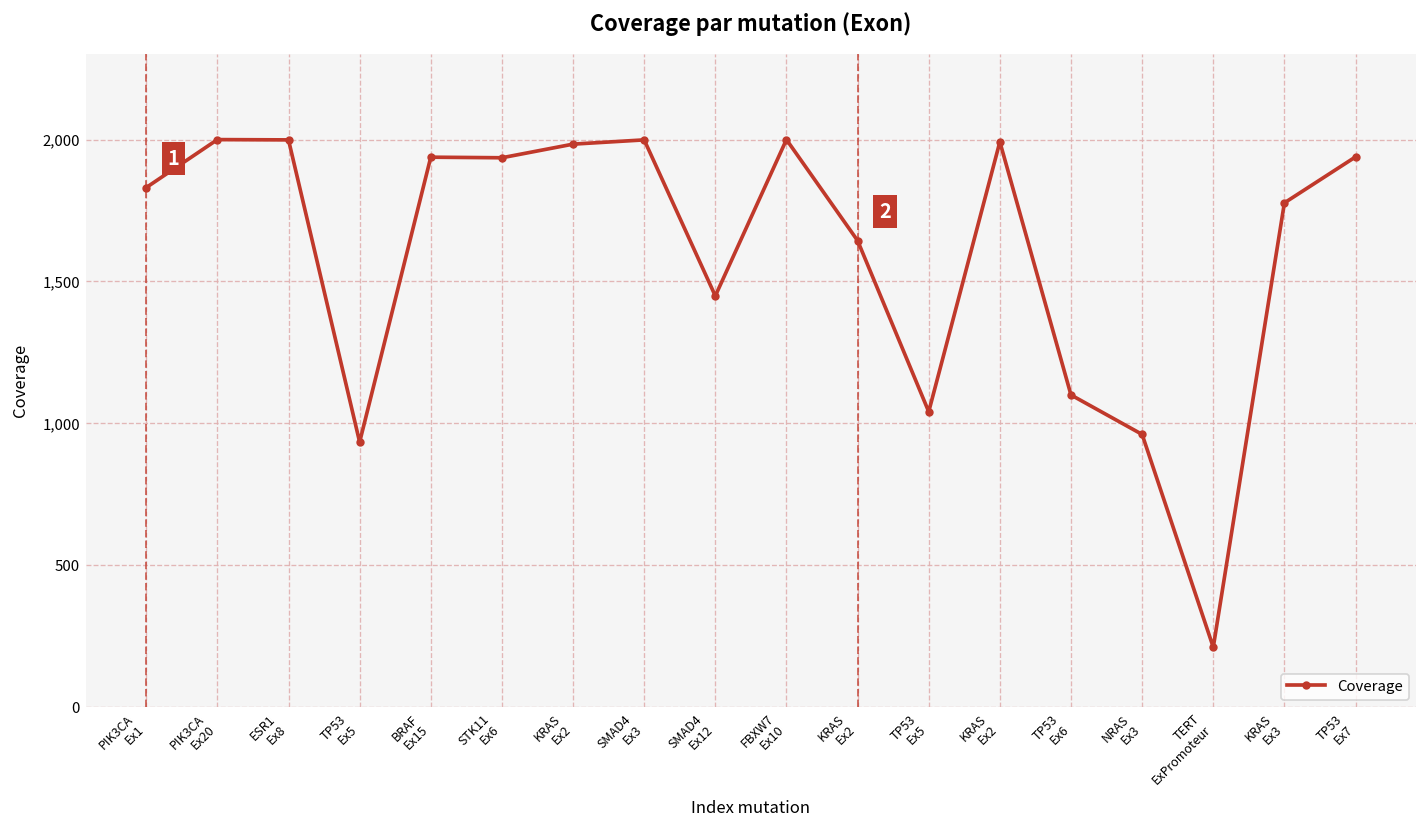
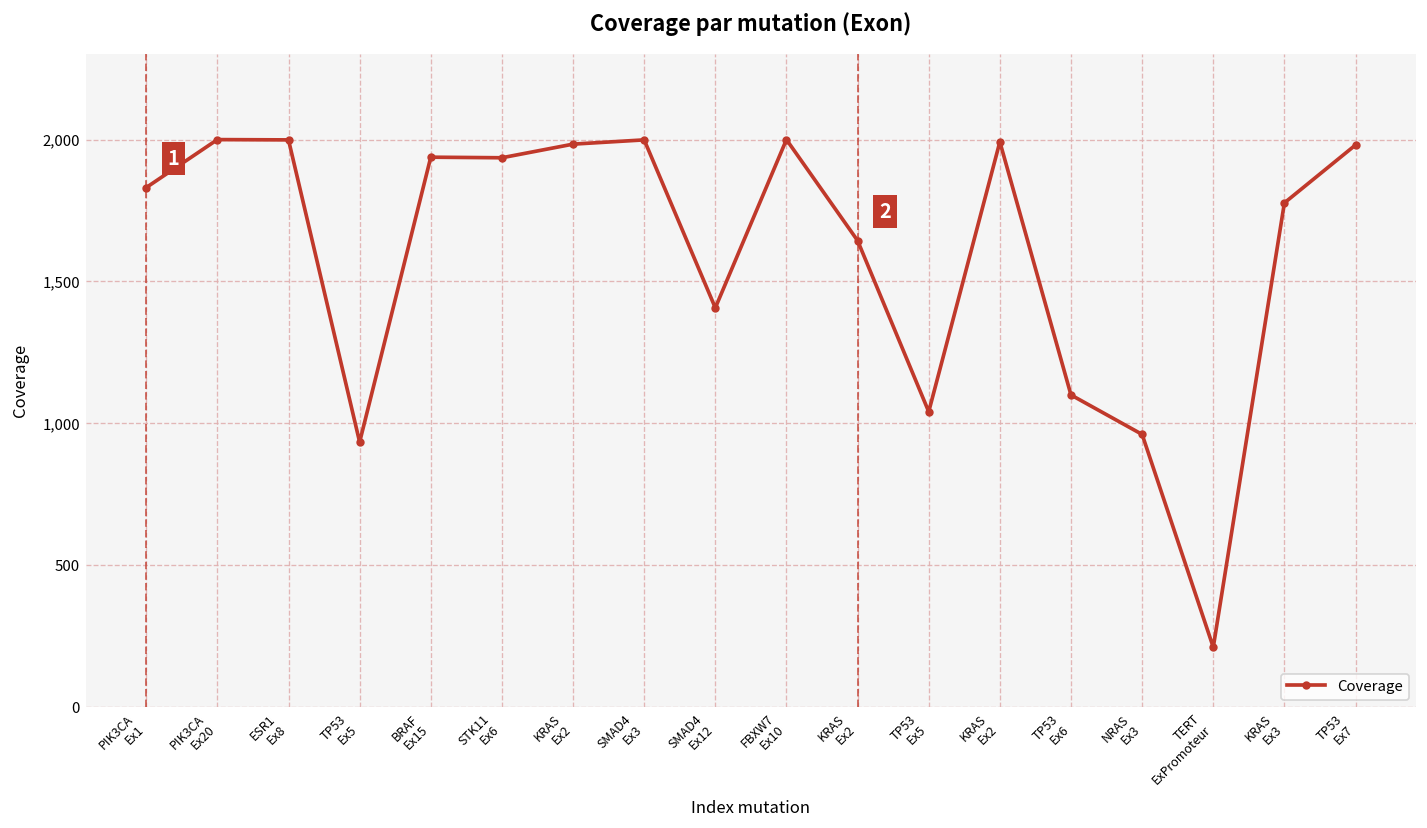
  {
    "PIK3CA Ex20": "2,000",
    "ESR1 Ex8": "2,000",
    "BRAF Ex15": "1,940",
    "STK11 Ex6": "1,940",
    "SMAD4 Ex3": "2,000",
-   "SMAD4 Ex12": "1,450",
+   "SMAD4 Ex12": "1,410",
    "FBXW7 Ex10": "2,000",
    "TP53 Ex6": "1,100",
    "NRAS Ex3": "960",
    "TERT ExPromoteur": "210",
    "KRAS Ex3": "1,780",
-   "TP53 Ex7": "1,940"
+   "TP53 Ex7": "1,980"
  }
